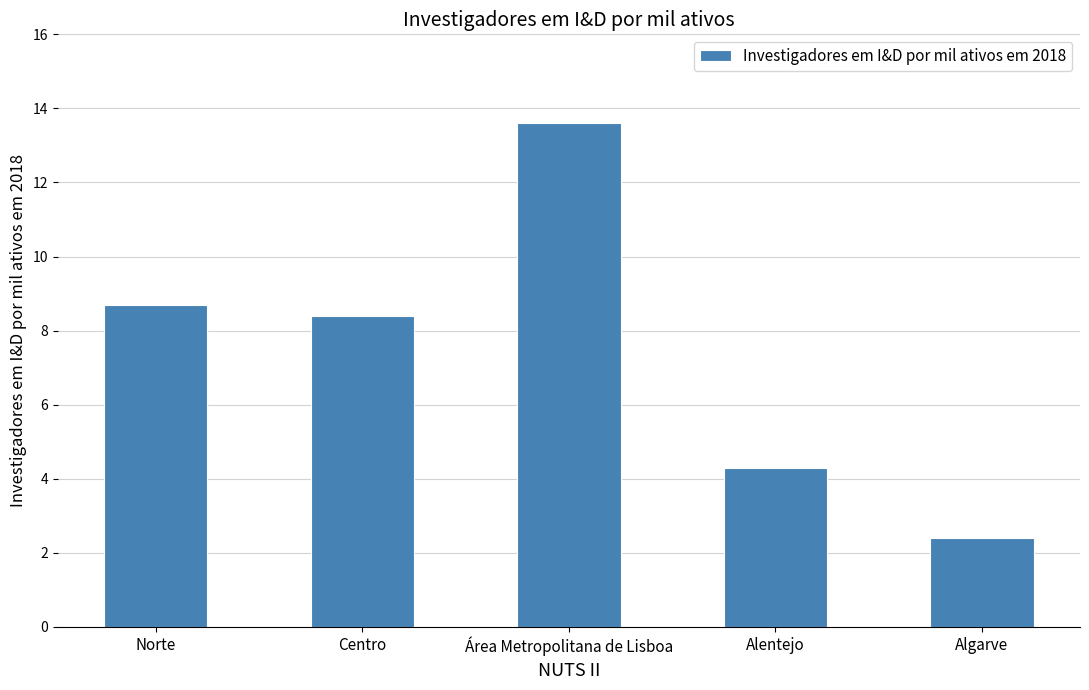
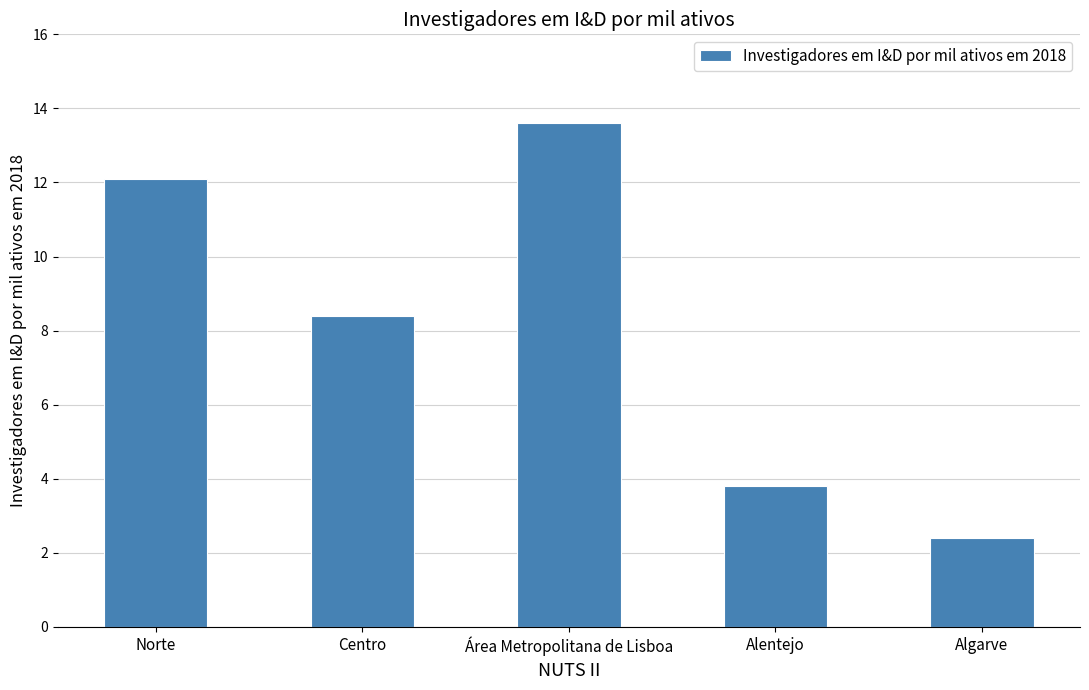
  {
-   "Norte": 8.7,
+   "Norte": 12.1,
    "Centro": 8.4,
    "Área Metropolitana de Lisboa": 13.6,
-   "Alentejo": 4.3,
+   "Alentejo": 3.8,
    "Algarve": 2.4
  }
